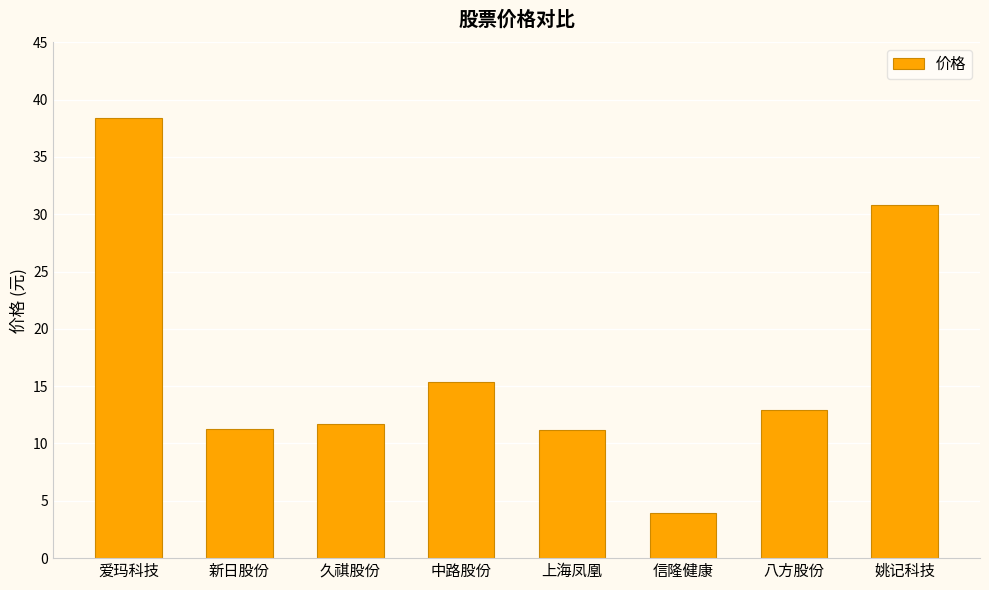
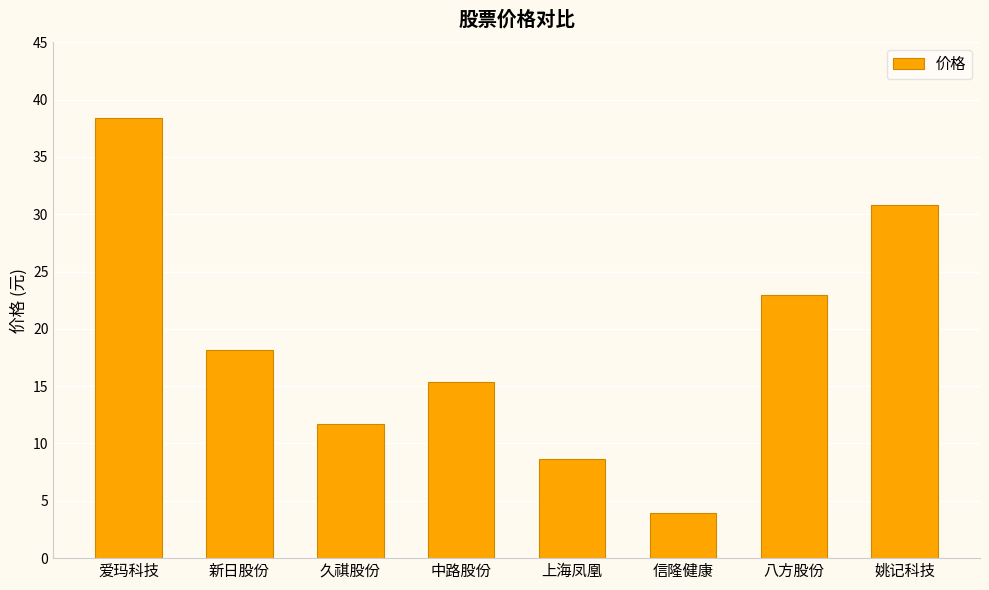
  {
    "爱玛科技": 38.4,
-   "新日股份": 11.3,
+   "新日股份": 18.2,
    "久祺股份": 11.7,
    "中路股份": 15.4,
-   "上海凤凰": 11.2,
+   "上海凤凰": 8.6,
    "信隆健康": 4.0,
-   "八方股份": 13.0,
+   "八方股份": 23.0,
    "姚记科技": 30.8
  }
